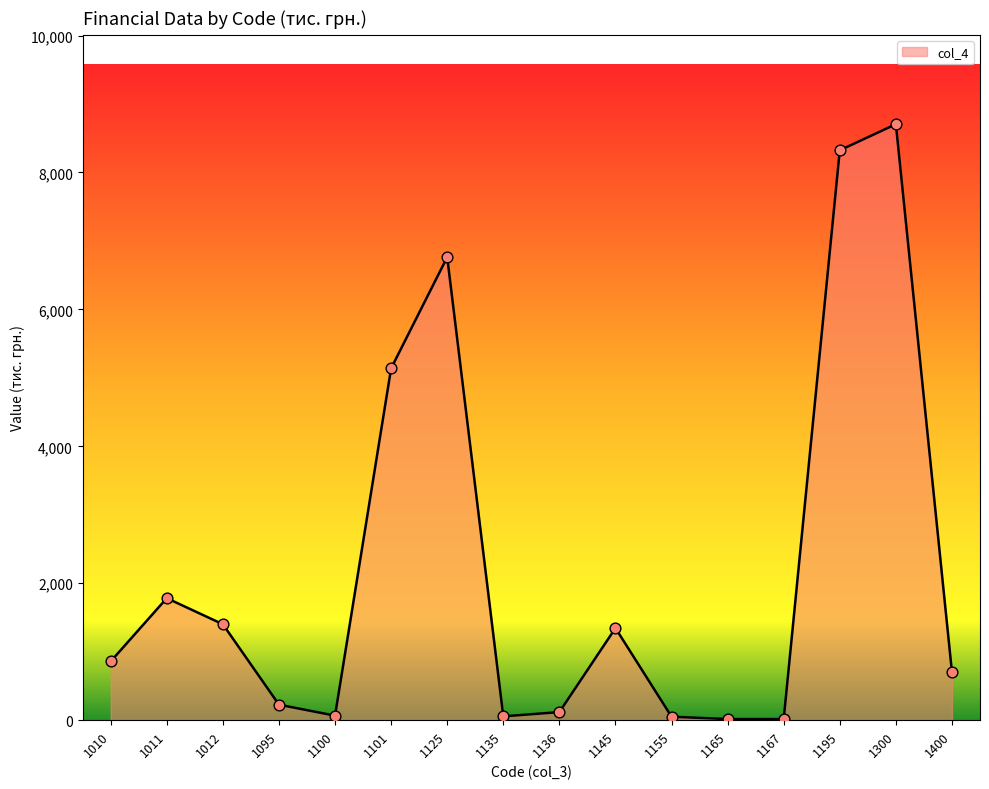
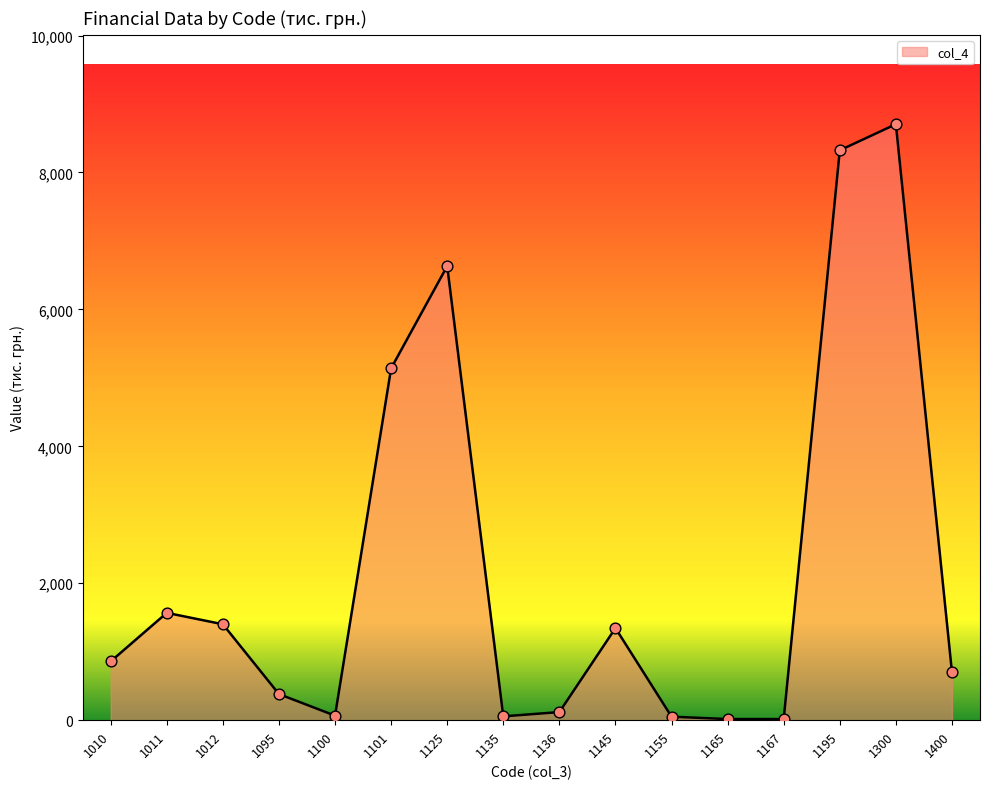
  {
    "1010": "900",
-   "1011": "1,800",
+   "1011": "1,600",
    "1012": "1,400",
-   "1095": "200",
+   "1095": "400",
    "1100": "100",
    "1101": "5,100",
-   "1125": "6,800",
+   "1125": "6,600",
    "1135": "100",
    "1136": "100",
    "1145": "1,300",
    "1155": "100",
    "1165": "0",
    "1167": "0",
    "1195": "8,300",
    "1300": "8,700",
    "1400": "700"
  }
